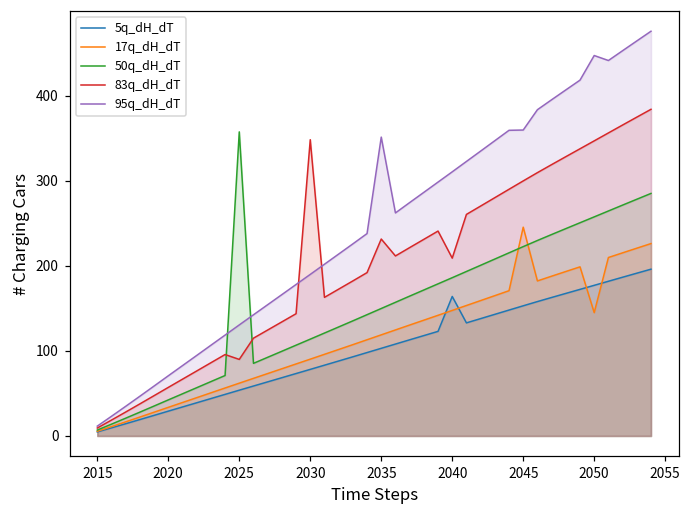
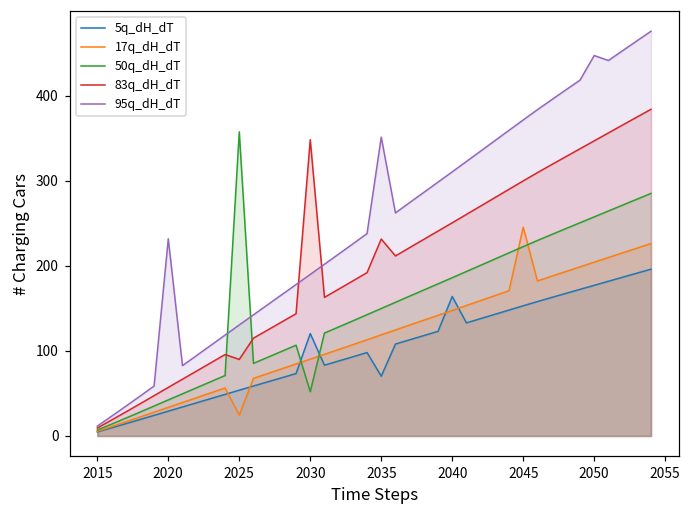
  {
    "5q_dH_dT": {
      "2020": 30,
      "2025": 50,
-     "2030": 80,
-     "2035": 100,
+     "2030": 120,
+     "2035": 70,
      "2040": 160,
      "2045": 150,
      "2050": 180
    },
    "17q_dH_dT": {
      "2020": 30,
-     "2025": 60,
+     "2025": 20,
      "2030": 90,
      "2035": 120,
      "2040": 150,
      "2045": 250,
-     "2050": 140
+     "2050": 200
    },
    "50q_dH_dT": {
      "2020": 40,
      "2025": 360,
-     "2030": 110,
+     "2030": 50,
      "2035": 150,
      "2040": 190,
      "2045": 220,
      "2050": 260
    },
    "83q_dH_dT": {
      "2020": 60,
      "2025": 90,
      "2030": 350,
      "2035": 230,
-     "2040": 210,
+     "2040": 250,
      "2045": 300,
      "2050": 350
    },
    "95q_dH_dT": {
-     "2020": 70,
+     "2020": 230,
      "2025": 130,
      "2030": 190,
      "2035": 350,
      "2040": 310,
-     "2045": 360,
+     "2045": 370,
      "2050": 450
    }
  }
